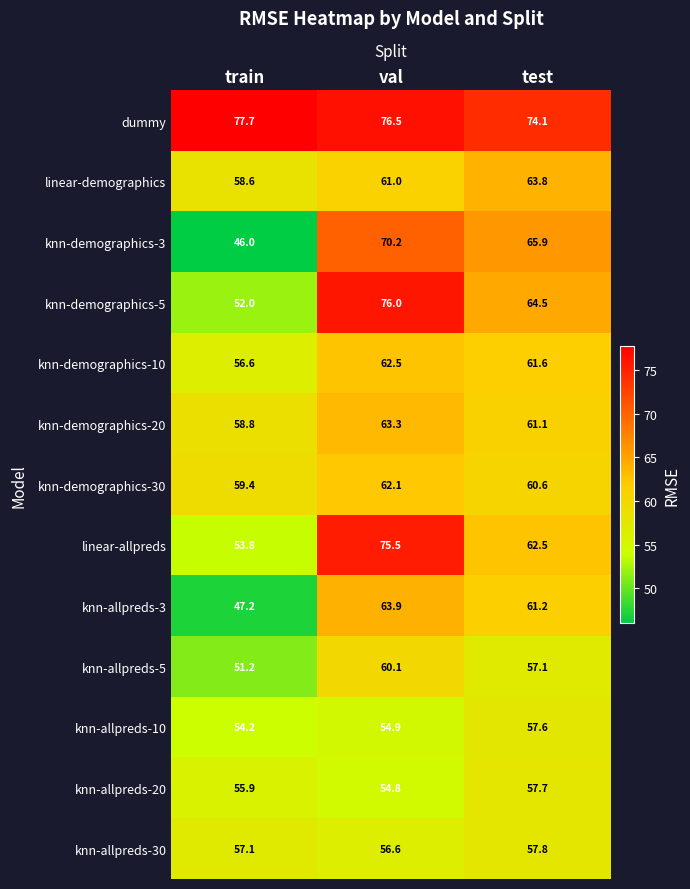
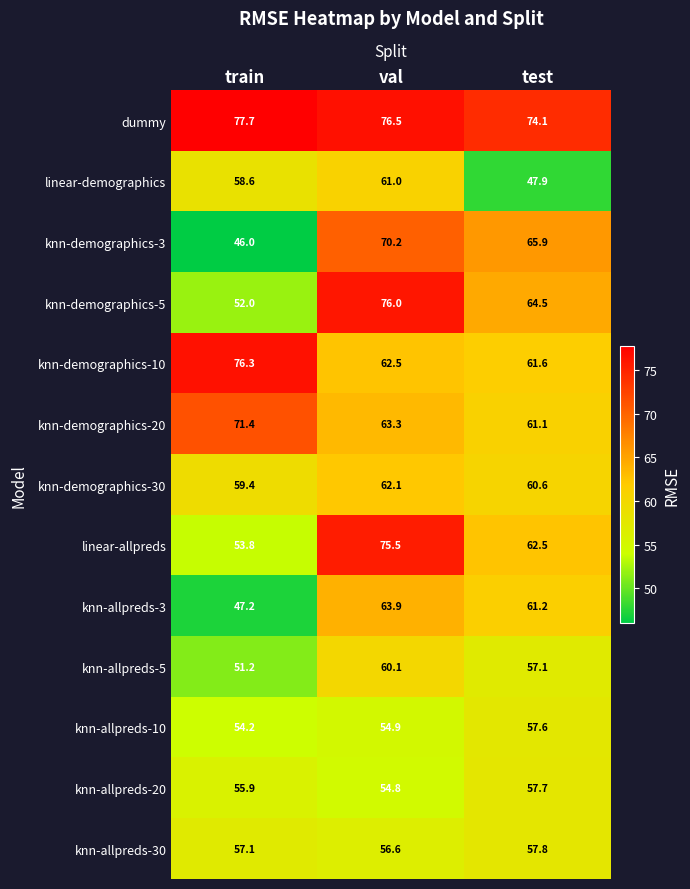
  {
    "dummy": {
      "train": 77.7,
      "val": 76.5,
      "test": 74.1
    },
    "linear-demographics": {
      "train": 58.6,
      "val": 61.0,
-     "test": 63.8
+     "test": 47.9
    },
    "knn-demographics-3": {
      "train": 46.0,
      "val": 70.2,
      "test": 65.9
    },
    "knn-demographics-5": {
      "train": 52.0,
      "val": 76.0,
      "test": 64.5
    },
    "knn-demographics-10": {
-     "train": 56.6,
+     "train": 76.3,
      "val": 62.5,
      "test": 61.6
    },
    "knn-demographics-20": {
-     "train": 58.8,
+     "train": 71.4,
      "val": 63.3,
      "test": 61.1
    },
    "knn-demographics-30": {
      "train": 59.4,
      "val": 62.1,
      "test": 60.6
    },
    "linear-allpreds": {
      "train": 53.8,
      "val": 75.5,
      "test": 62.5
    },
    "knn-allpreds-3": {
      "train": 47.2,
      "val": 63.9,
      "test": 61.2
    },
    "knn-allpreds-5": {
      "train": 51.2,
      "val": 60.1,
      "test": 57.1
    },
    "knn-allpreds-10": {
      "train": 54.2,
      "val": 54.9,
      "test": 57.6
    },
    "knn-allpreds-20": {
      "train": 55.9,
      "val": 54.8,
      "test": 57.7
    },
    "knn-allpreds-30": {
      "train": 57.1,
      "val": 56.6,
      "test": 57.8
    }
  }
